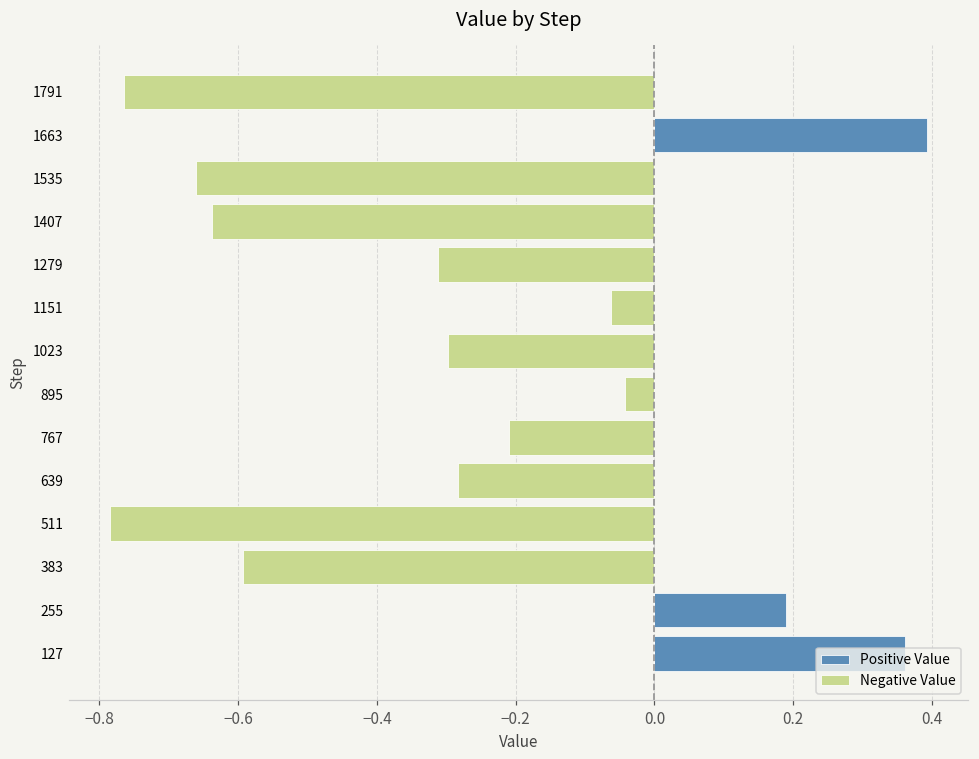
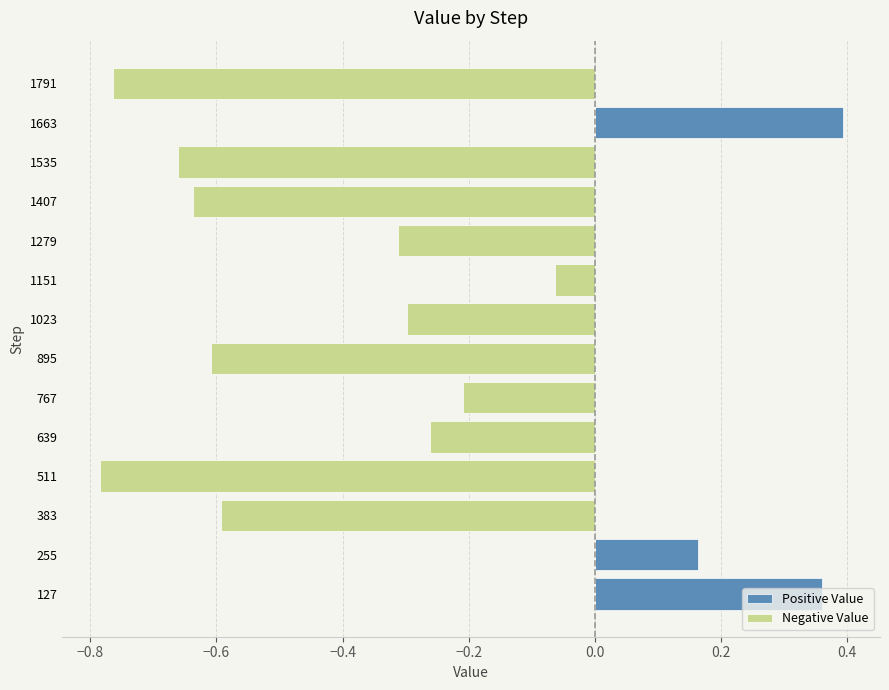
  {
    "Positive Value": {
      "1791": 0.00,
      "1663": 0.39,
      "1535": 0.00,
      "1407": 0.00,
      "1279": 0.00,
      "1151": 0.00,
      "1023": 0.00,
      "895": 0.00,
      "767": 0.00,
      "639": 0.00,
      "511": 0.00,
      "383": 0.00,
-     "255": 0.19
+     "255": 0.16
    },
    "Negative Value": {
      "1791": -0.76,
      "1663": 0.00,
      "1535": -0.66,
      "1407": -0.64,
      "1279": -0.31,
      "1151": -0.06,
      "1023": -0.30,
-     "895": -0.04,
+     "895": -0.61,
      "767": -0.21,
-     "639": -0.28,
+     "639": -0.26,
      "511": -0.79,
      "383": -0.59,
      "255": 0.00,
      "127": 0.00
    }
  }
